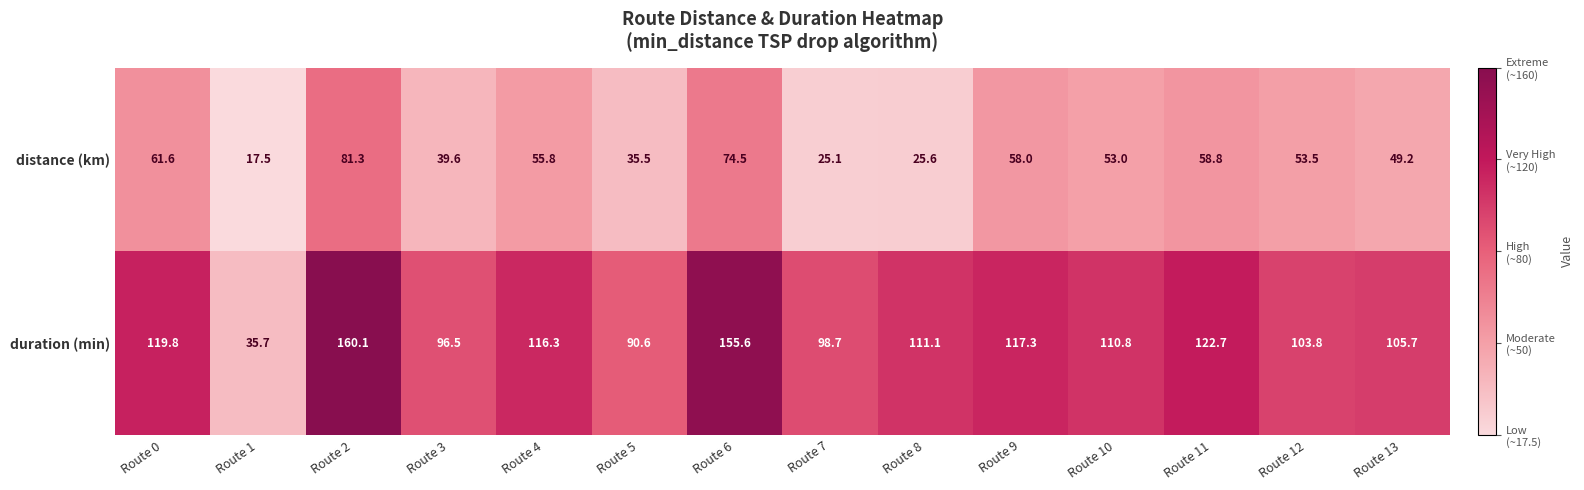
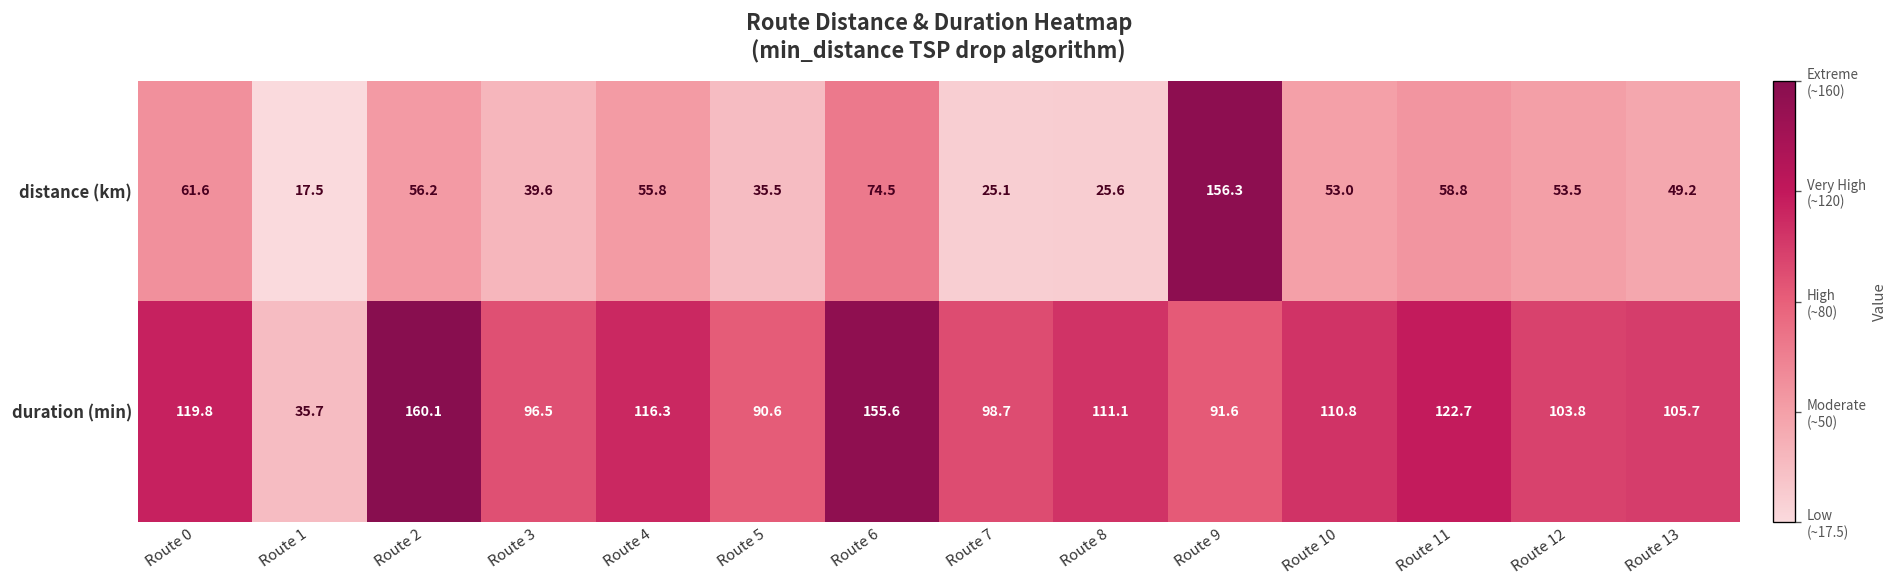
  {
    "distance (km)": {
      "Route 0": 61.6,
      "Route 1": 17.5,
-     "Route 2": 81.3,
+     "Route 2": 56.2,
      "Route 3": 39.6,
      "Route 4": 55.8,
      "Route 5": 35.5,
      "Route 6": 74.5,
      "Route 7": 25.1,
      "Route 8": 25.6,
-     "Route 9": 58.0,
+     "Route 9": 156.3,
      "Route 10": 53.0,
      "Route 11": 58.8,
      "Route 12": 53.5,
      "Route 13": 49.2
    },
    "duration (min)": {
      "Route 0": 119.8,
      "Route 1": 35.7,
      "Route 2": 160.1,
      "Route 3": 96.5,
      "Route 4": 116.3,
      "Route 5": 90.6,
      "Route 6": 155.6,
      "Route 7": 98.7,
      "Route 8": 111.1,
-     "Route 9": 117.3,
+     "Route 9": 91.6,
      "Route 10": 110.8,
      "Route 11": 122.7,
      "Route 12": 103.8,
      "Route 13": 105.7
    }
  }
